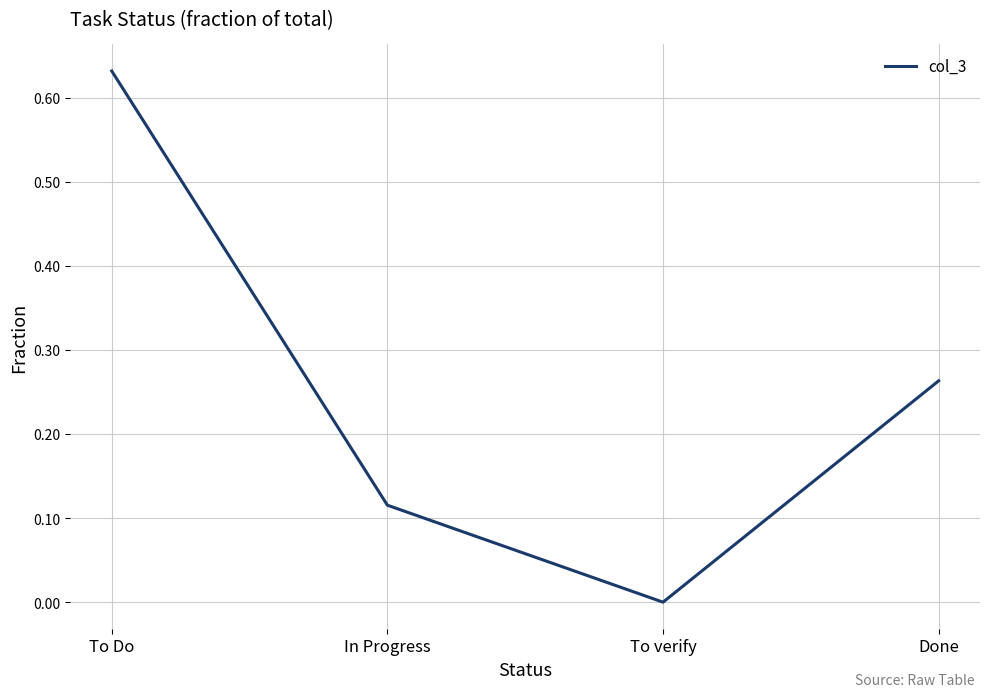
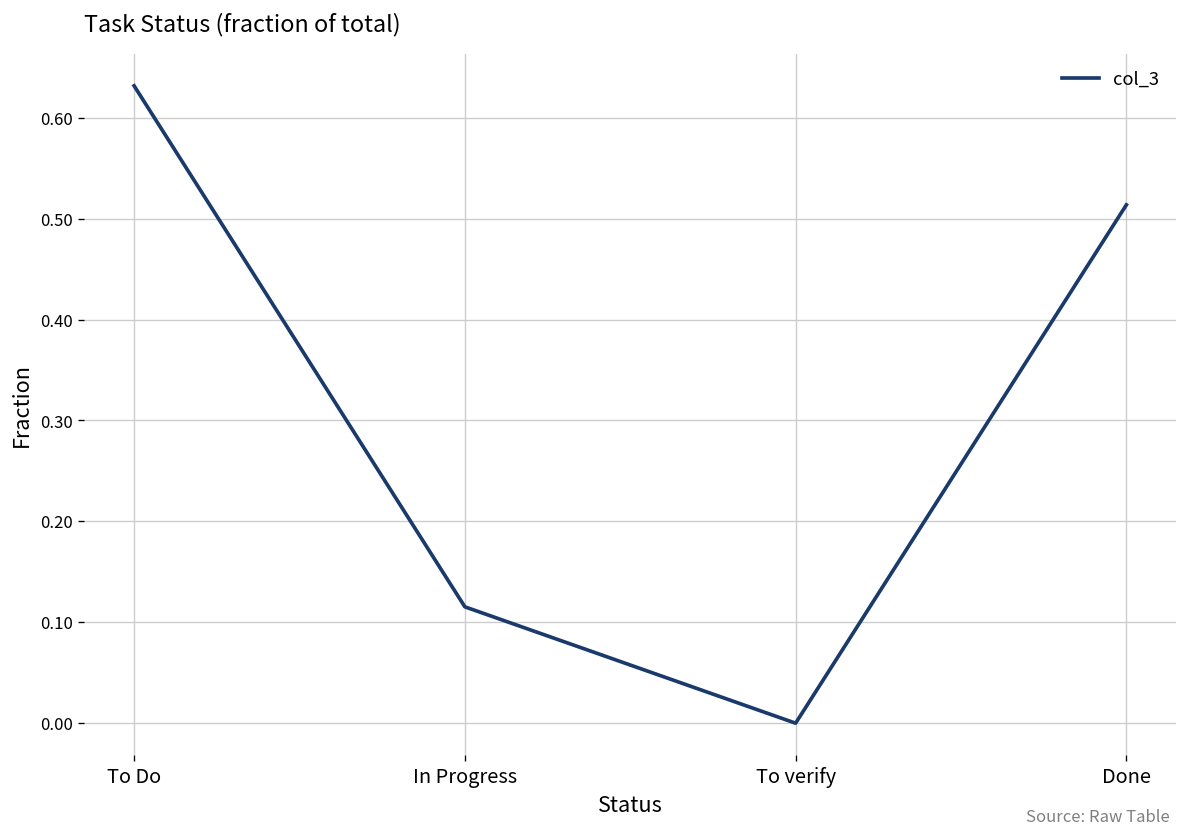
  {
    "To Do": 0.63,
    "In Progress": 0.12,
    "To verify": 0.00,
-   "Done": 0.26
+   "Done": 0.51
  }
